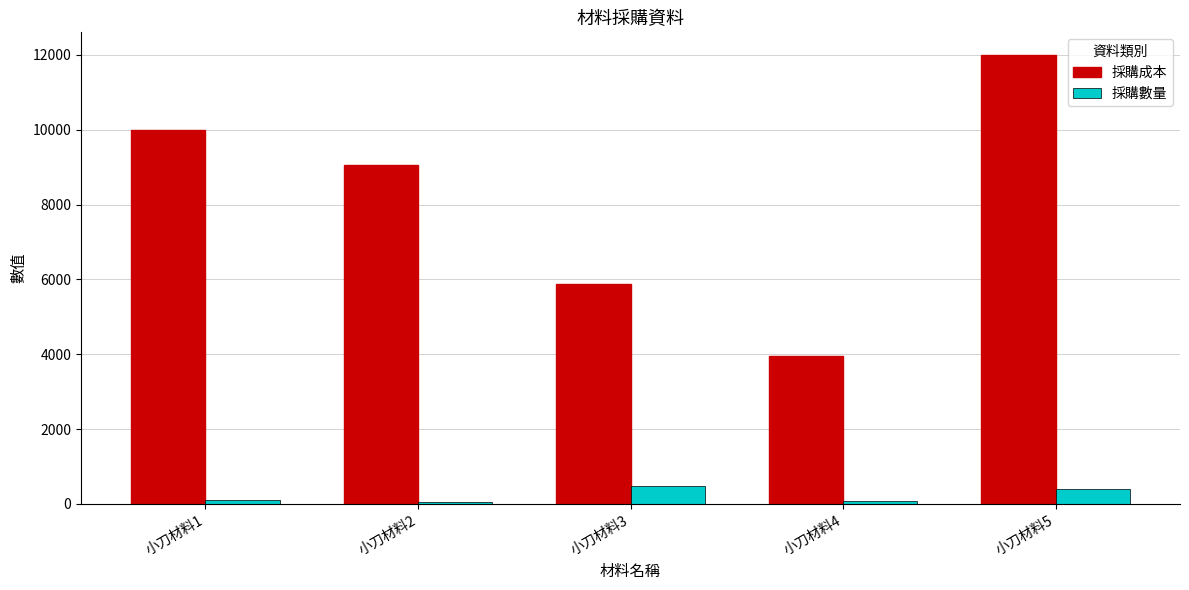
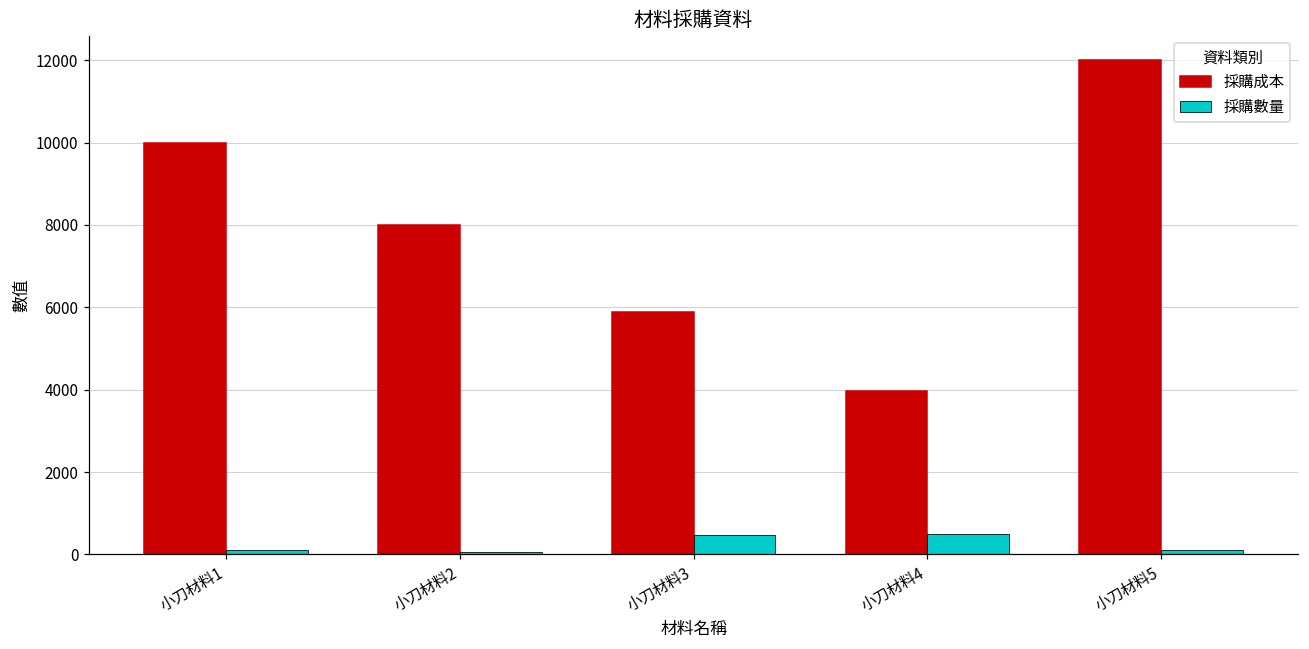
  {
    "採購成本": {
      "小刀材料1": 10000,
-     "小刀材料2": 9100,
+     "小刀材料2": 8000,
      "小刀材料3": 5900,
      "小刀材料4": 4000,
      "小刀材料5": 12000
    },
    "採購數量": {
      "小刀材料1": 100,
      "小刀材料3": 500,
-     "小刀材料4": 100,
-     "小刀材料5": 400
+     "小刀材料4": 500,
+     "小刀材料5": 100
    }
  }
